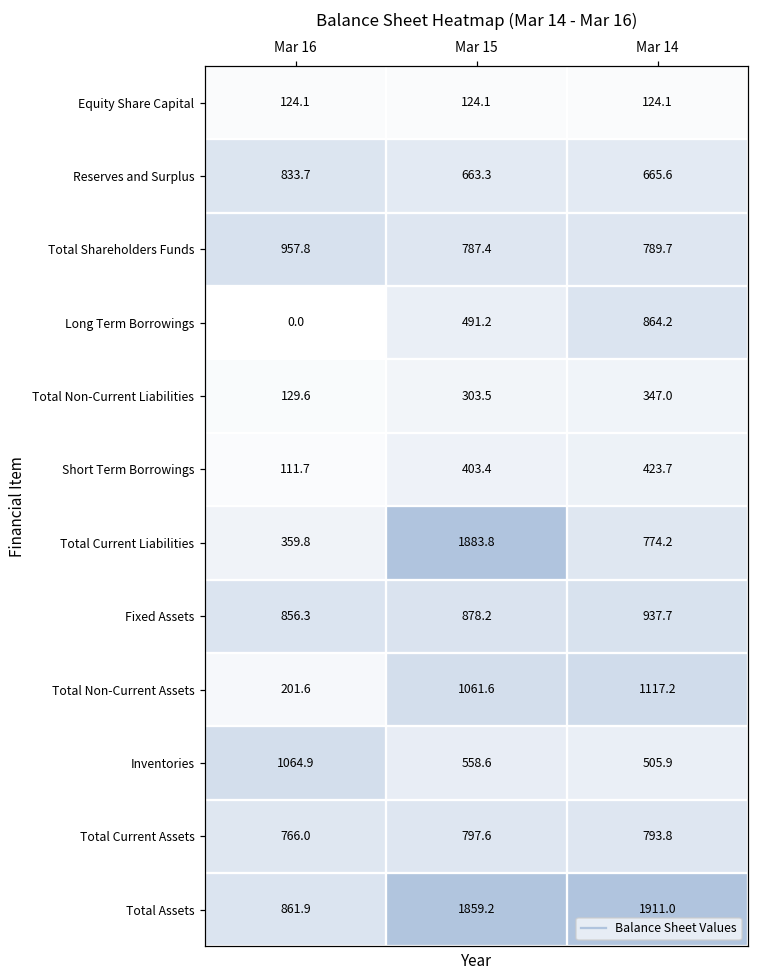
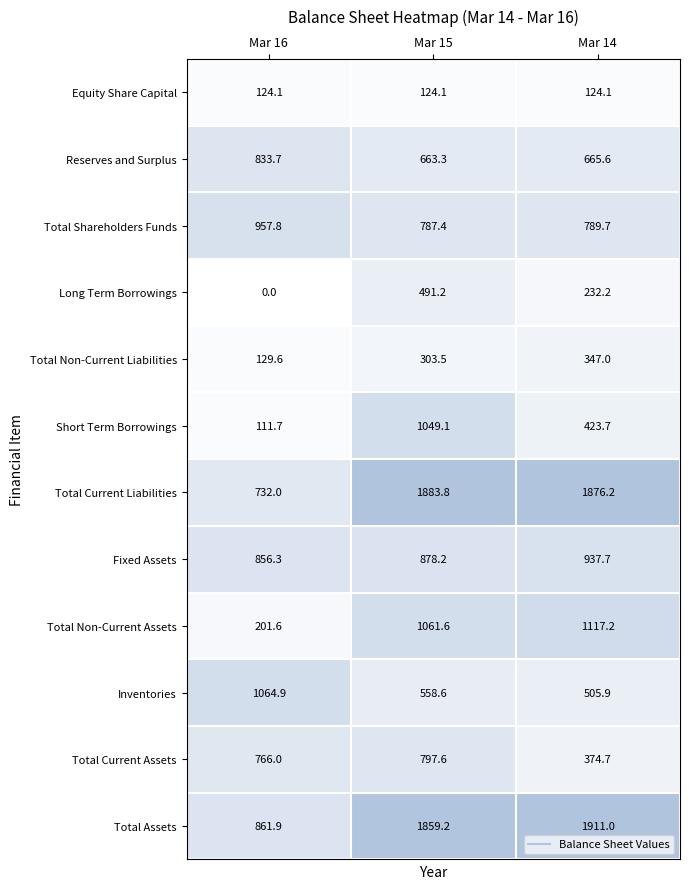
  {
    "Equity Share Capital": {
      "Mar 16": 124.1,
      "Mar 15": 124.1,
      "Mar 14": 124.1
    },
    "Reserves and Surplus": {
      "Mar 16": 833.7,
      "Mar 15": 663.3,
      "Mar 14": 665.6
    },
    "Total Shareholders Funds": {
      "Mar 16": 957.8,
      "Mar 15": 787.4,
      "Mar 14": 789.7
    },
    "Long Term Borrowings": {
      "Mar 16": 0.0,
      "Mar 15": 491.2,
-     "Mar 14": 864.2
+     "Mar 14": 232.2
    },
    "Total Non-Current Liabilities": {
      "Mar 16": 129.6,
      "Mar 15": 303.5,
      "Mar 14": 347.0
    },
    "Short Term Borrowings": {
      "Mar 16": 111.7,
-     "Mar 15": 403.4,
+     "Mar 15": 1049.1,
      "Mar 14": 423.7
    },
    "Total Current Liabilities": {
-     "Mar 16": 359.8,
+     "Mar 16": 732.0,
      "Mar 15": 1883.8,
-     "Mar 14": 774.2
+     "Mar 14": 1876.2
    },
    "Fixed Assets": {
      "Mar 16": 856.3,
      "Mar 15": 878.2,
      "Mar 14": 937.7
    },
    "Total Non-Current Assets": {
      "Mar 16": 201.6,
      "Mar 15": 1061.6,
      "Mar 14": 1117.2
    },
    "Inventories": {
      "Mar 16": 1064.9,
      "Mar 15": 558.6,
      "Mar 14": 505.9
    },
    "Total Current Assets": {
      "Mar 16": 766.0,
      "Mar 15": 797.6,
-     "Mar 14": 793.8
+     "Mar 14": 374.7
    },
    "Total Assets": {
      "Mar 16": 861.9,
      "Mar 15": 1859.2,
      "Mar 14": 1911.0
    }
  }
